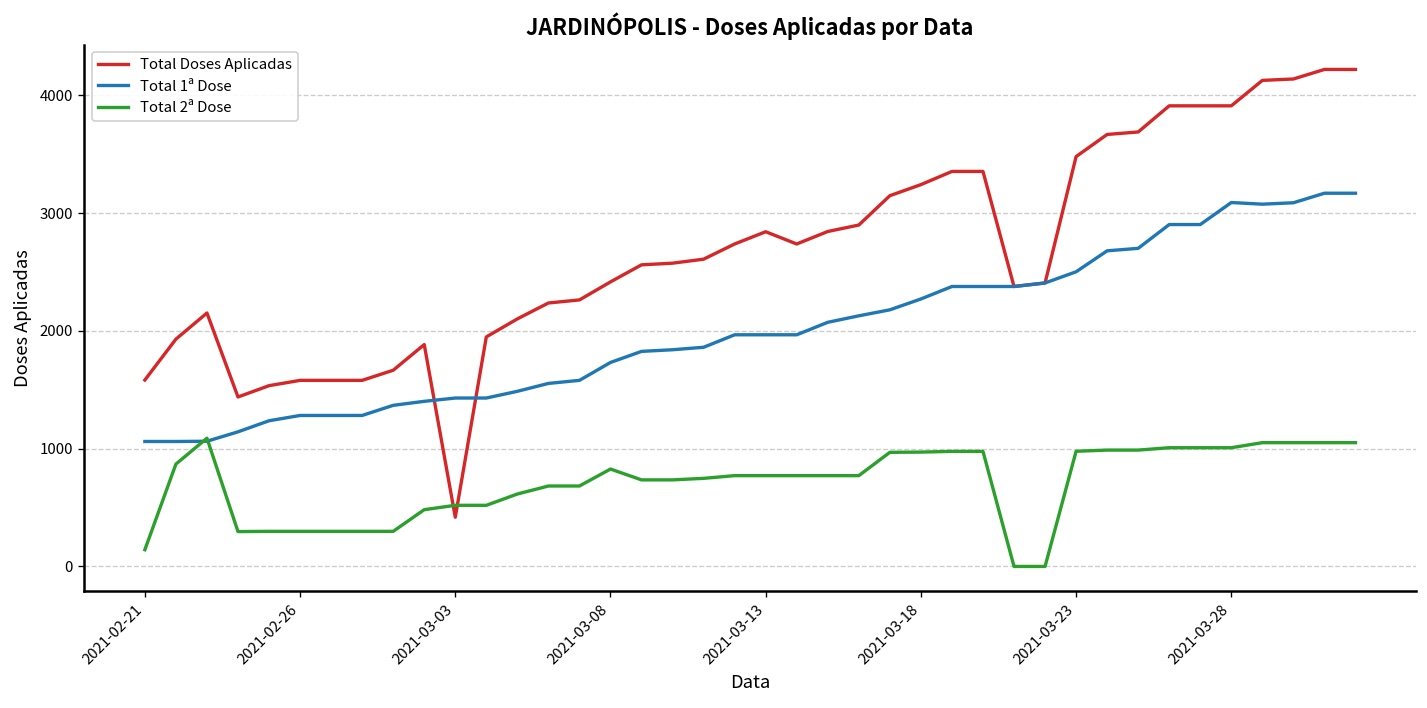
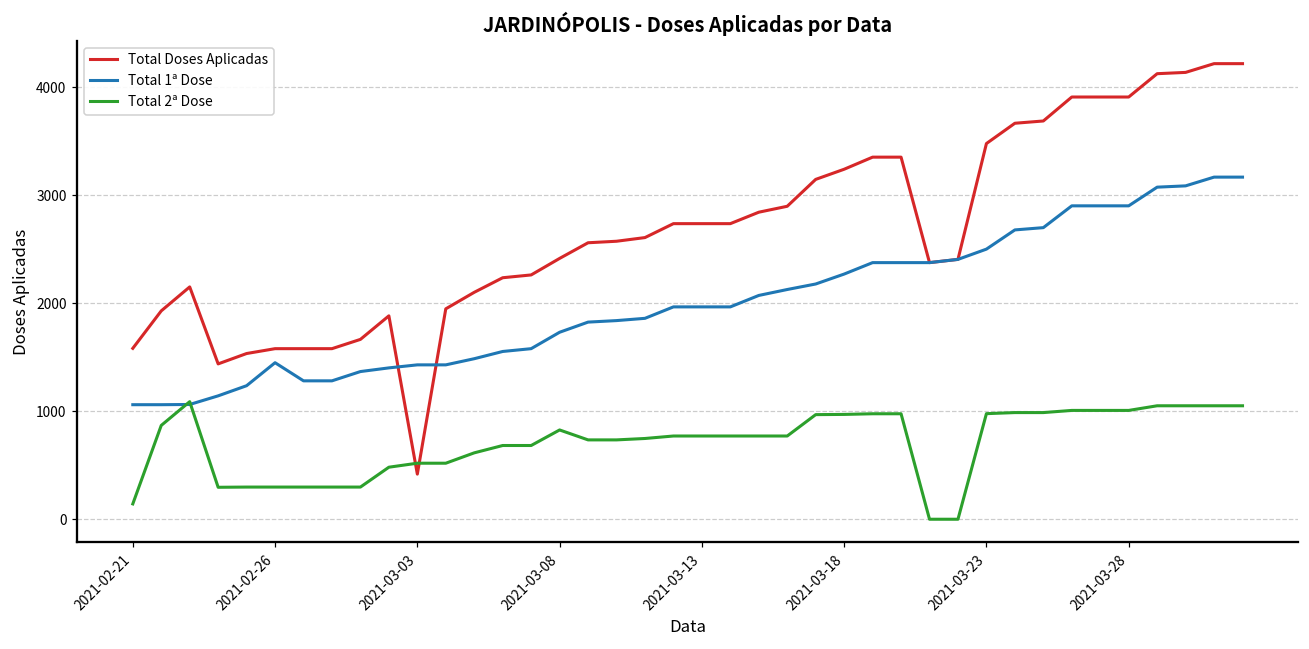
  {
    "Total Doses Aplicadas": {
      "2021-02-21": 1600,
      "2021-02-26": 1600,
      "2021-03-03": 400,
      "2021-03-08": 2400,
-     "2021-03-13": 2800,
+     "2021-03-13": 2700,
      "2021-03-18": 3200,
      "2021-03-23": 3500,
      "2021-03-28": 3900
    },
    "Total 1ª Dose": {
      "2021-02-21": 1100,
-     "2021-02-26": 1300,
+     "2021-02-26": 1500,
      "2021-03-03": 1400,
      "2021-03-08": 1700,
      "2021-03-13": 2000,
      "2021-03-18": 2300,
      "2021-03-23": 2500,
-     "2021-03-28": 3100
+     "2021-03-28": 2900
    },
    "Total 2ª Dose": {
      "2021-02-21": 100,
      "2021-02-26": 300,
      "2021-03-03": 500,
      "2021-03-08": 800,
      "2021-03-13": 800,
      "2021-03-18": 1000,
      "2021-03-23": 1000,
      "2021-03-28": 1000
    }
  }
